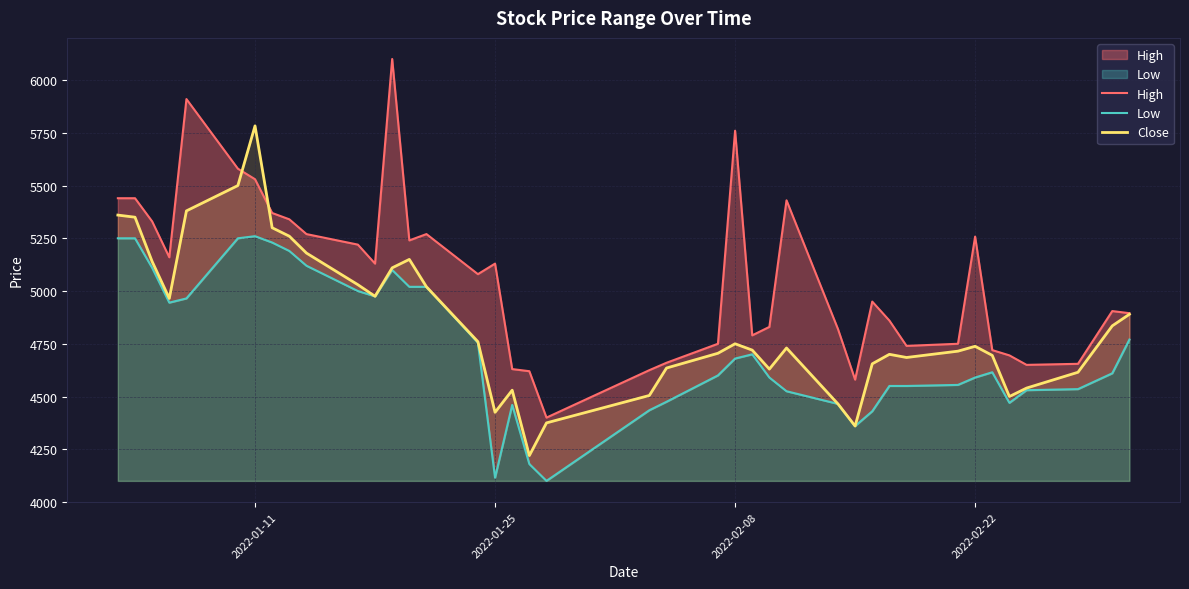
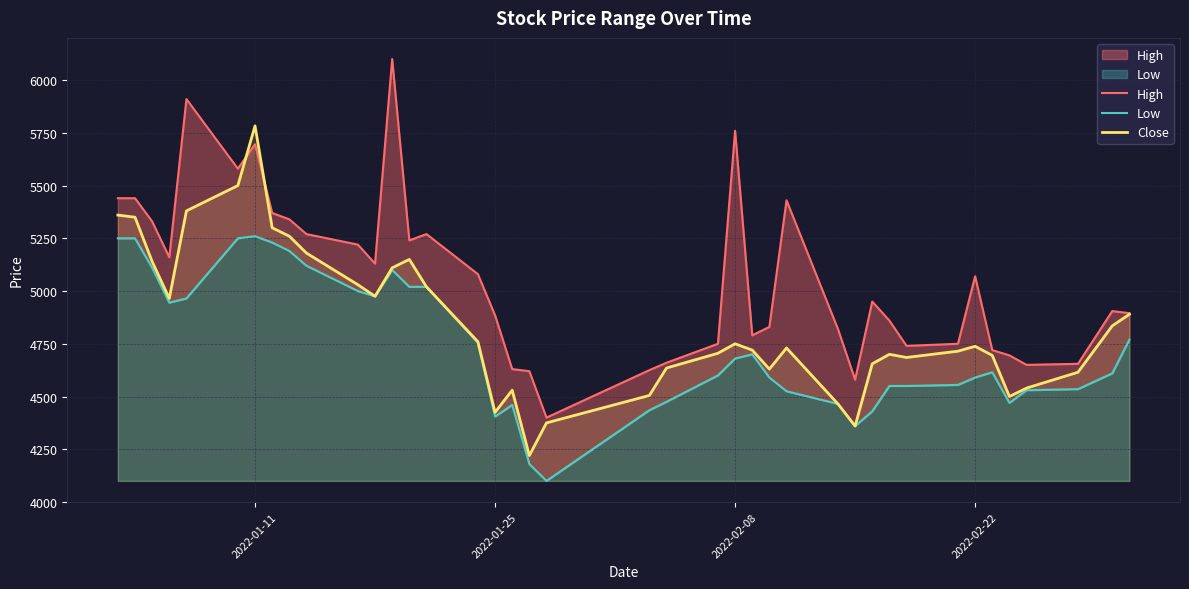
  {
    "High": {
-     "2022-01-11": 5530,
-     "2022-01-25": 5130,
+     "2022-01-11": 5700,
+     "2022-01-25": 4890,
      "2022-02-08": 5760,
-     "2022-02-22": 5260
+     "2022-02-22": 5070
    },
    "Low": {
      "2022-01-11": 5260,
-     "2022-01-25": 4120,
+     "2022-01-25": 4410,
      "2022-02-08": 4680,
      "2022-02-22": 4590
    },
    "Close": {
      "2022-01-11": 5780,
      "2022-01-25": 4430,
      "2022-02-08": 4750,
      "2022-02-22": 4740
    }
  }
